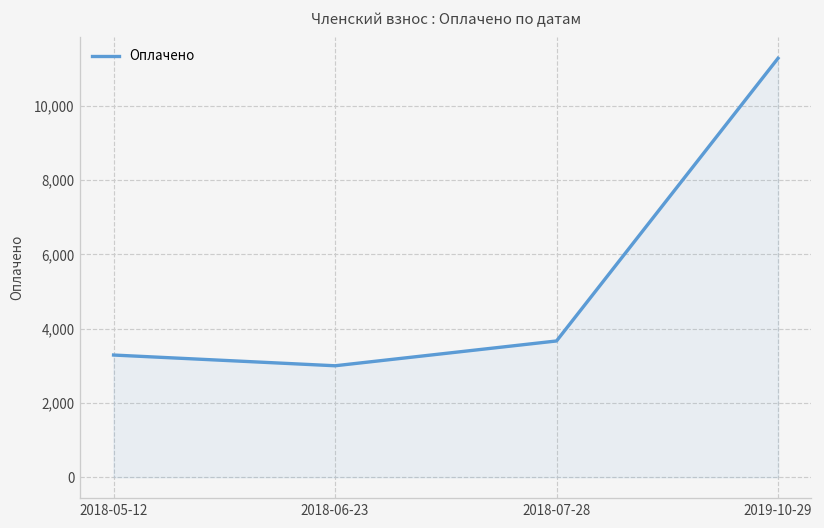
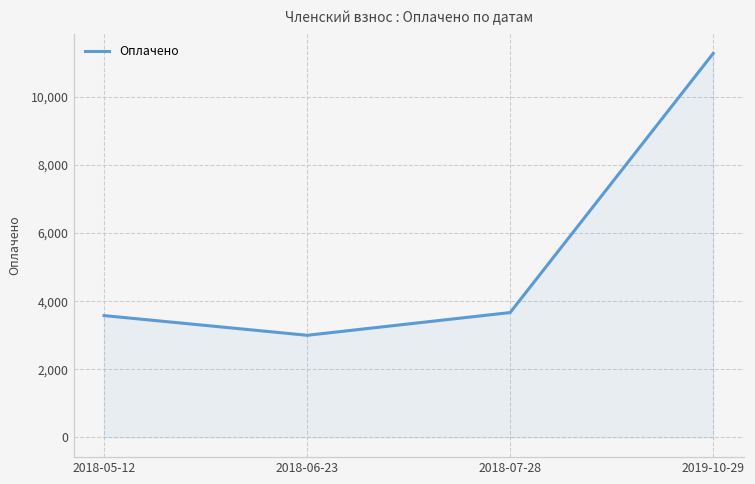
  {
-   "2018-05-12": "3,300",
+   "2018-05-12": "3,600",
    "2018-06-23": "3,000",
    "2018-07-28": "3,700",
    "2019-10-29": "11,300"
  }
